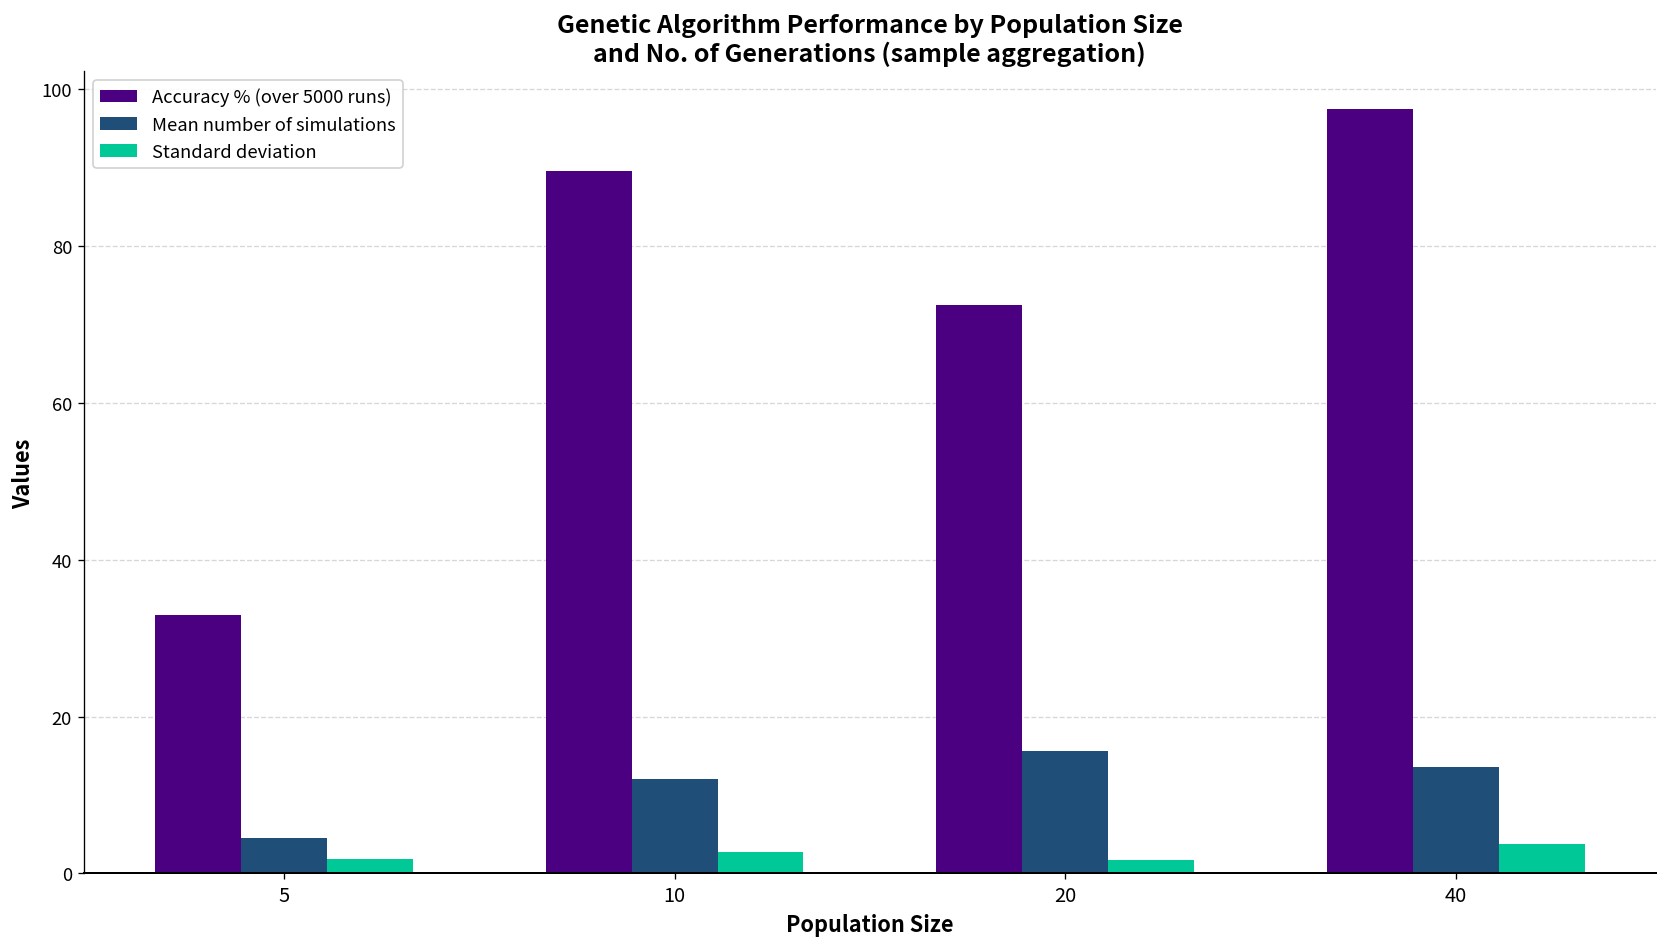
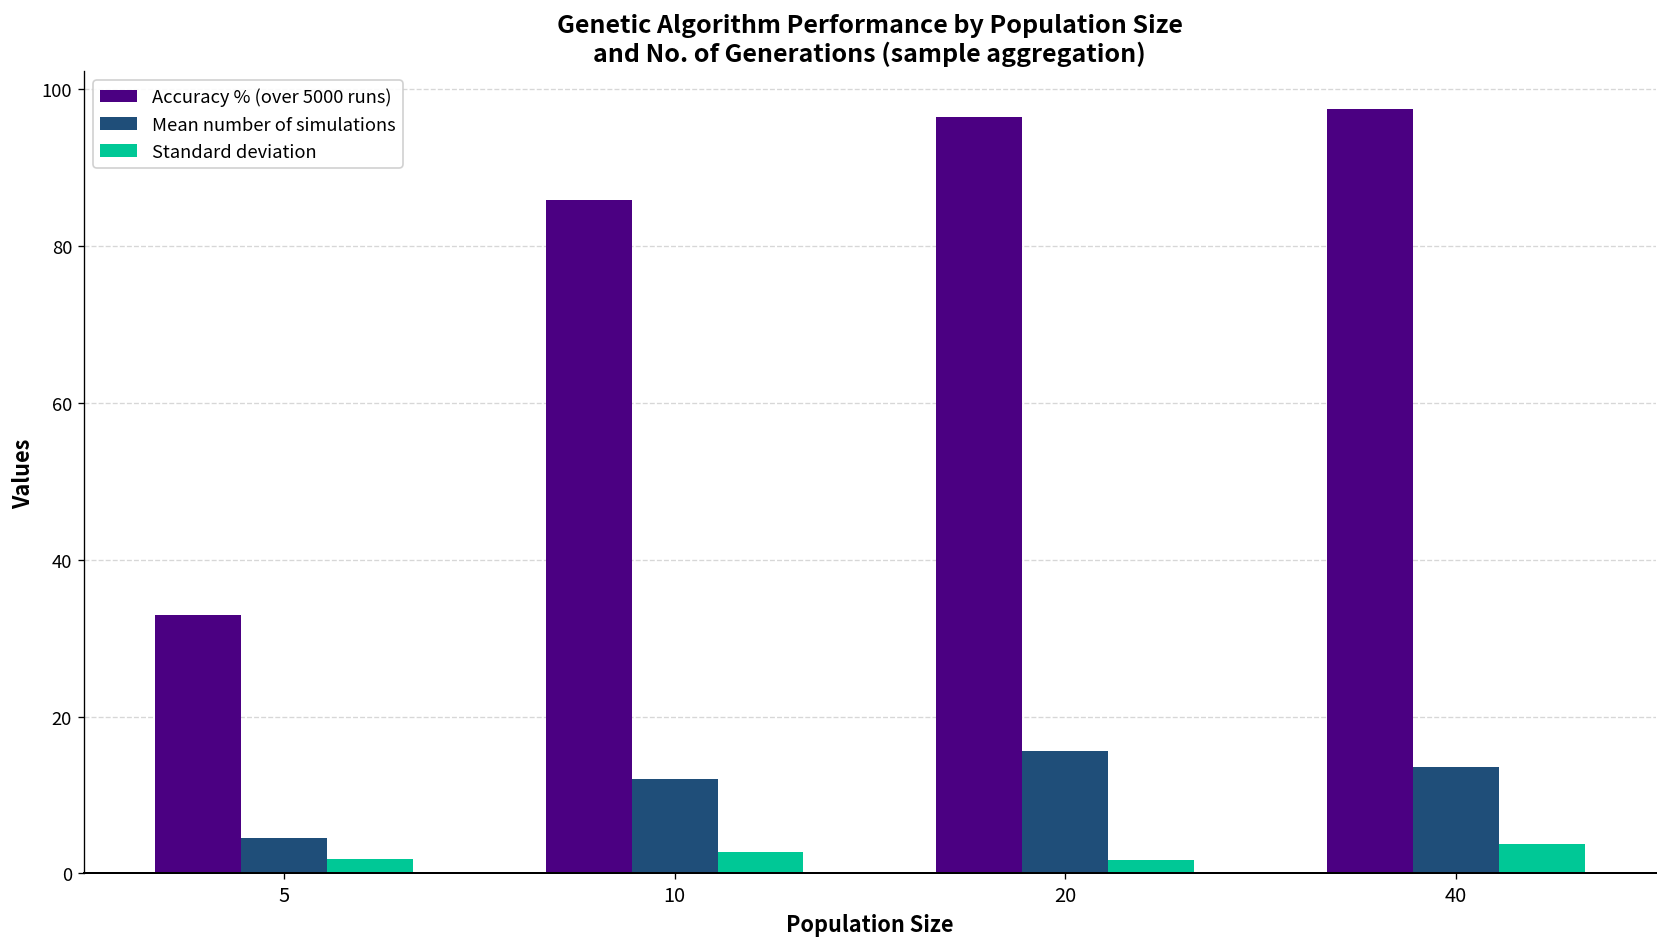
  {
    "Accuracy % (over 5000 runs)": {
      "5": 33,
-     "10": 90,
-     "20": 72,
+     "10": 86,
+     "20": 96,
      "40": 97
    },
    "Mean number of simulations": {
      "5": 5,
      "10": 12,
      "20": 16,
      "40": 14
    },
    "Standard deviation": {
      "5": 2,
      "10": 3,
      "20": 2,
      "40": 4
    }
  }
